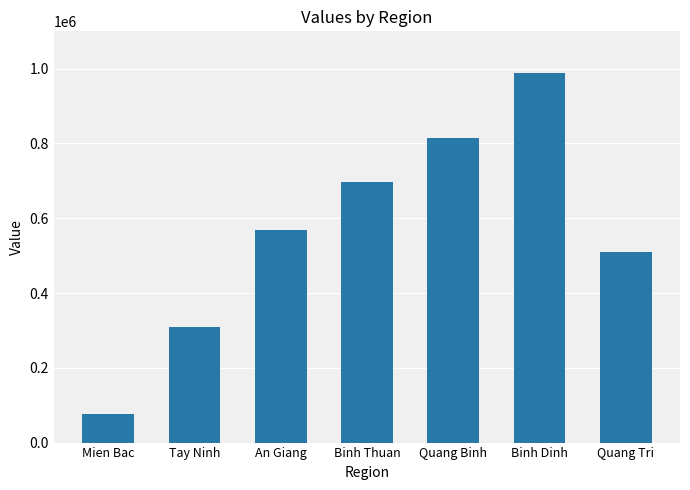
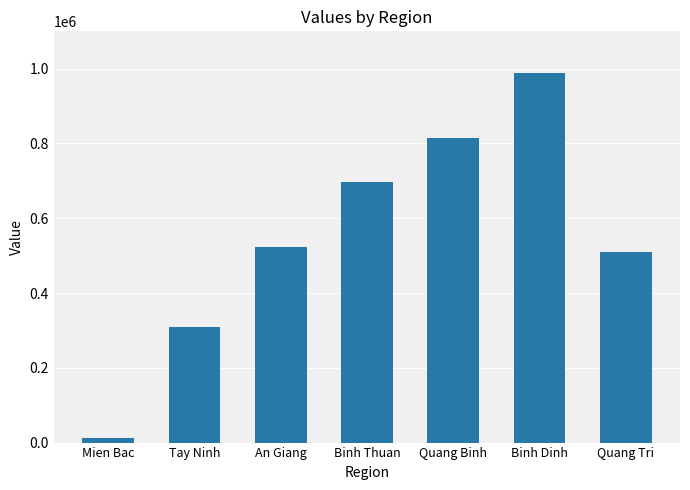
  {
-   "Mien Bac": 80000,
+   "Mien Bac": 10000,
    "Tay Ninh": 310000,
-   "An Giang": 570000,
+   "An Giang": 520000,
    "Binh Thuan": 700000,
    "Quang Binh": 810000,
    "Binh Dinh": 990000,
    "Quang Tri": 510000
  }
